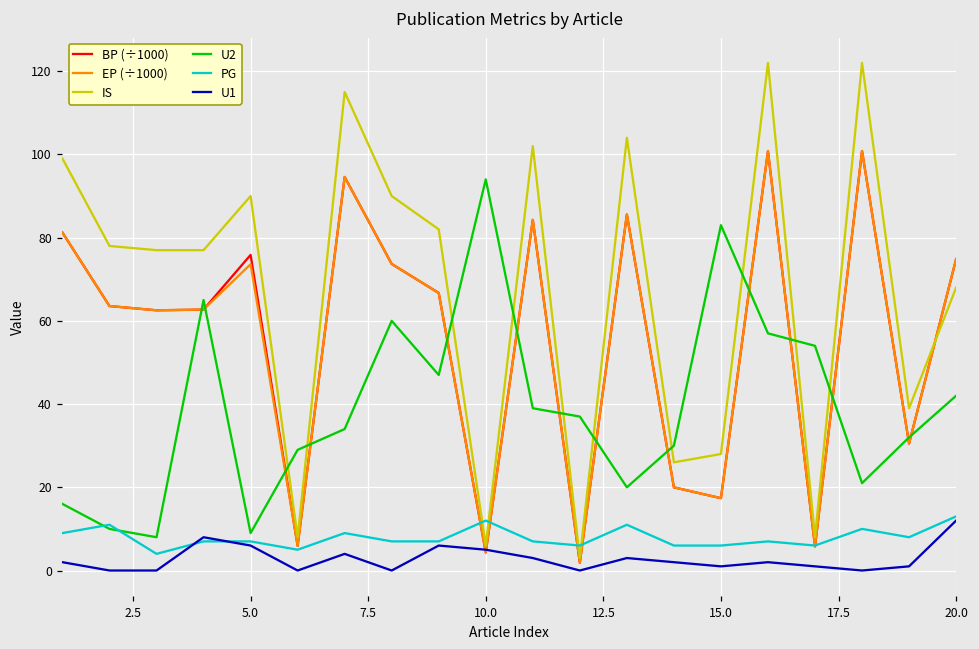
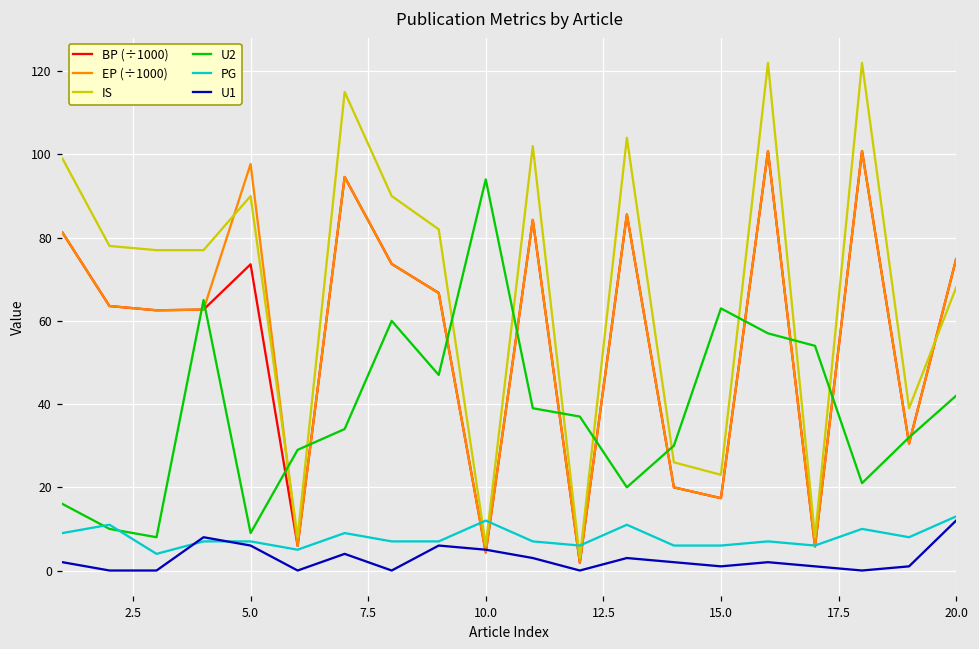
  {
    "BP (÷1000)": {
-     "5.0": 76
+     "5.0": 74
    },
    "EP (÷1000)": {
-     "5.0": 74
+     "5.0": 98
    },
    "IS": {
      "5.0": 90,
      "10.0": 6,
-     "15.0": 28,
+     "15.0": 23,
      "20.0": 68
    },
    "U2": {
      "5.0": 9,
      "10.0": 94,
-     "15.0": 83,
+     "15.0": 63,
      "20.0": 42
    },
    "PG": {
      "5.0": 7,
      "10.0": 12,
      "15.0": 6,
      "20.0": 13
    },
    "U1": {
      "5.0": 6,
      "15.0": 1,
      "20.0": 12
    }
  }
